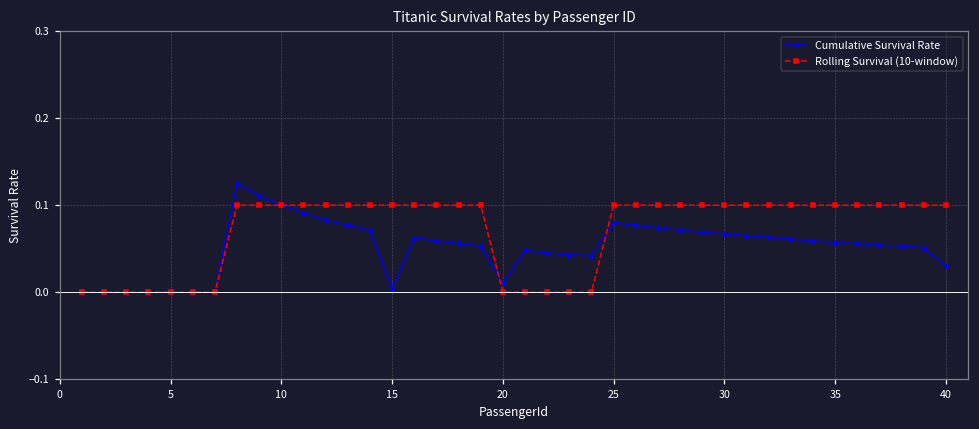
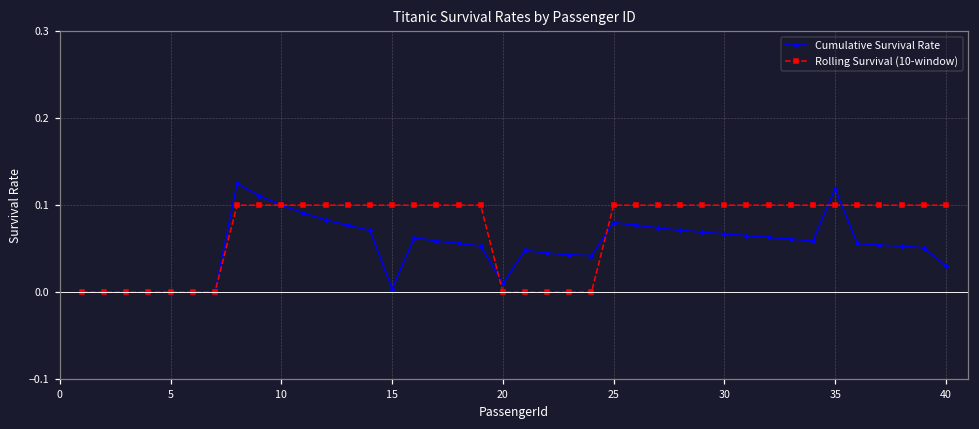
  {
    "Cumulative Survival Rate": {
      "15": 0.00,
      "20": 0.01,
      "25": 0.08,
      "30": 0.07,
-     "35": 0.06,
+     "35": 0.12,
      "40": 0.03
    },
    "Rolling Survival (10-window)": {
      "15": 0.10,
      "20": 0.00,
      "25": 0.10,
      "30": 0.10,
      "35": 0.10,
      "40": 0.10
    }
  }
